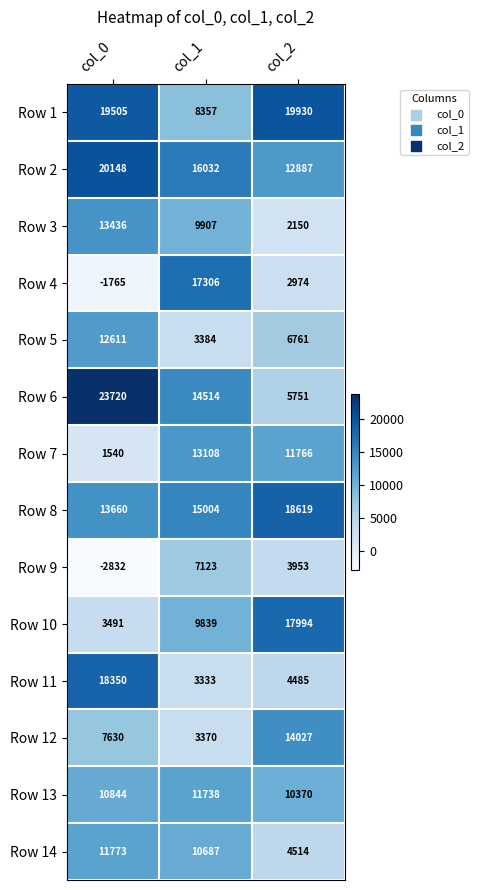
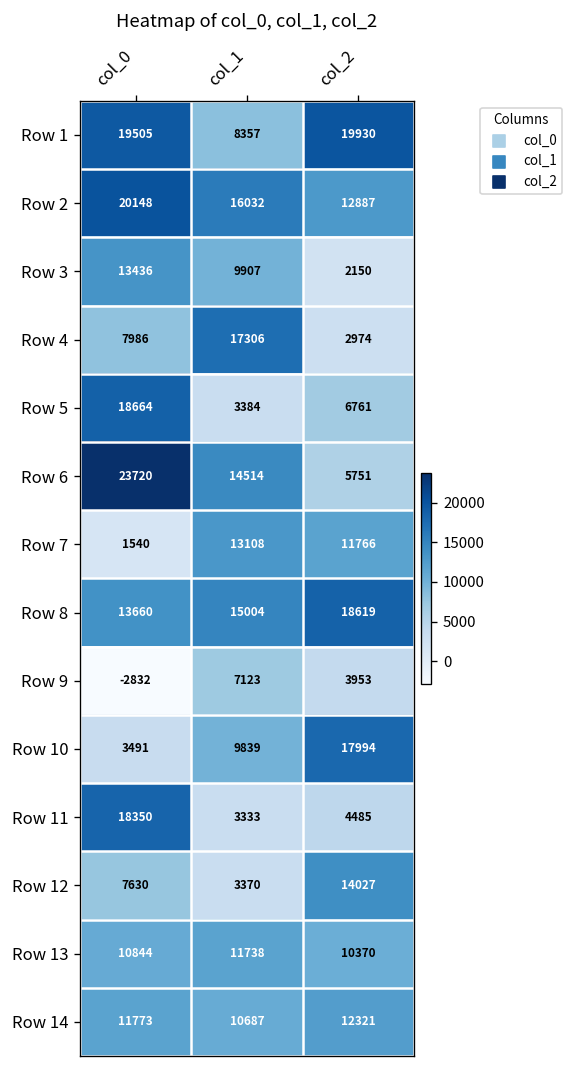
  {
    "Row 1": {
      "col_0": 19505,
      "col_1": 8357,
      "col_2": 19930
    },
    "Row 2": {
      "col_0": 20148,
      "col_1": 16032,
      "col_2": 12887
    },
    "Row 3": {
      "col_0": 13436,
      "col_1": 9907,
      "col_2": 2150
    },
    "Row 4": {
-     "col_0": -1765,
+     "col_0": 7986,
      "col_1": 17306,
      "col_2": 2974
    },
    "Row 5": {
-     "col_0": 12611,
+     "col_0": 18664,
      "col_1": 3384,
      "col_2": 6761
    },
    "Row 6": {
      "col_0": 23720,
      "col_1": 14514,
      "col_2": 5751
    },
    "Row 7": {
      "col_0": 1540,
      "col_1": 13108,
      "col_2": 11766
    },
    "Row 8": {
      "col_0": 13660,
      "col_1": 15004,
      "col_2": 18619
    },
    "Row 9": {
      "col_0": -2832,
      "col_1": 7123,
      "col_2": 3953
    },
    "Row 10": {
      "col_0": 3491,
      "col_1": 9839,
      "col_2": 17994
    },
    "Row 11": {
      "col_0": 18350,
      "col_1": 3333,
      "col_2": 4485
    },
    "Row 12": {
      "col_0": 7630,
      "col_1": 3370,
      "col_2": 14027
    },
    "Row 13": {
      "col_0": 10844,
      "col_1": 11738,
      "col_2": 10370
    },
    "Row 14": {
      "col_0": 11773,
      "col_1": 10687,
-     "col_2": 4514
+     "col_2": 12321
    }
  }
